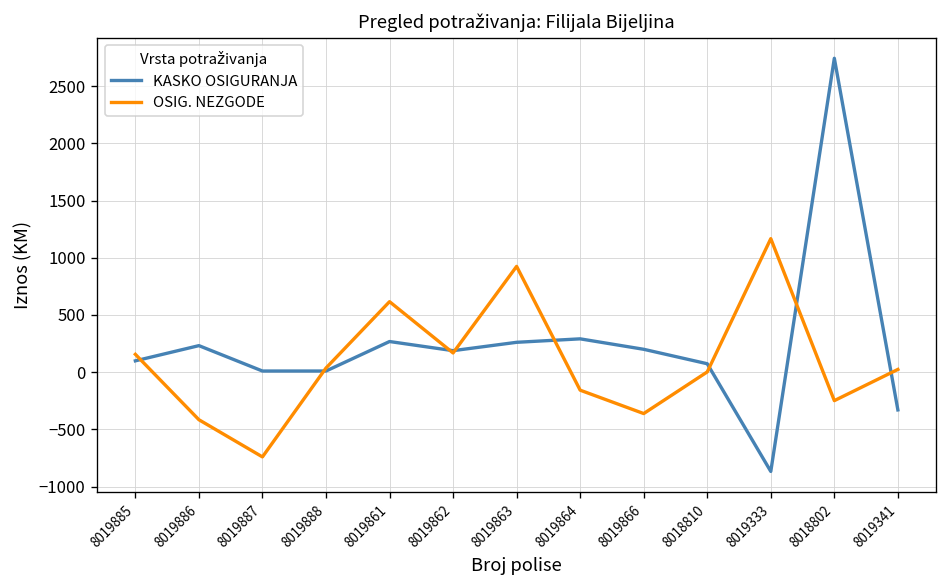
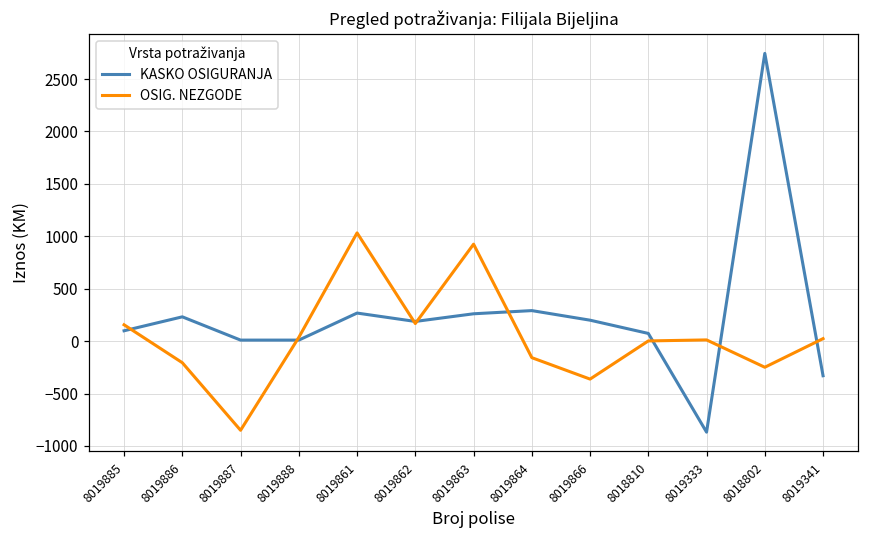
  {
    "KASKO OSIGURANJA": {
      "8019885": 100,
      "8019886": 200,
      "8019887": 0,
      "8019861": 300,
      "8019863": 300,
      "8019864": 300,
      "8019866": 200,
      "8018810": 100,
      "8019333": -900,
      "8018802": 2700,
      "8019341": -300
    },
    "OSIG. NEZGODE": {
      "8019885": 200,
-     "8019886": -400,
-     "8019887": -700,
-     "8019861": 600,
+     "8019886": -200,
+     "8019887": -900,
+     "8019861": 1000,
      "8019863": 900,
      "8019864": -200,
      "8019866": -400,
      "8018810": 0,
-     "8019333": 1200,
+     "8019333": 0,
      "8018802": -200,
      "8019341": 0
    }
  }
